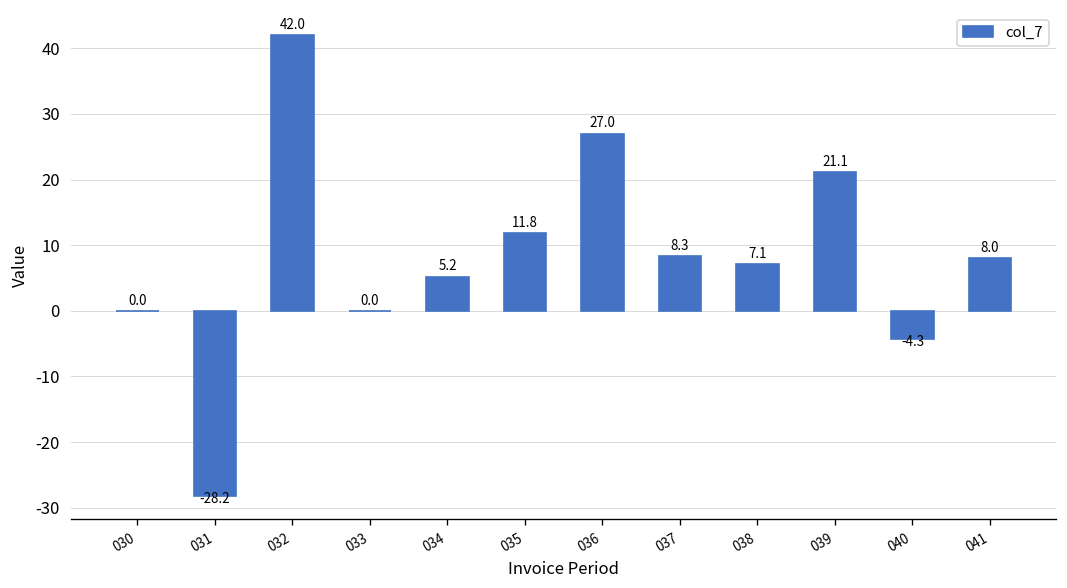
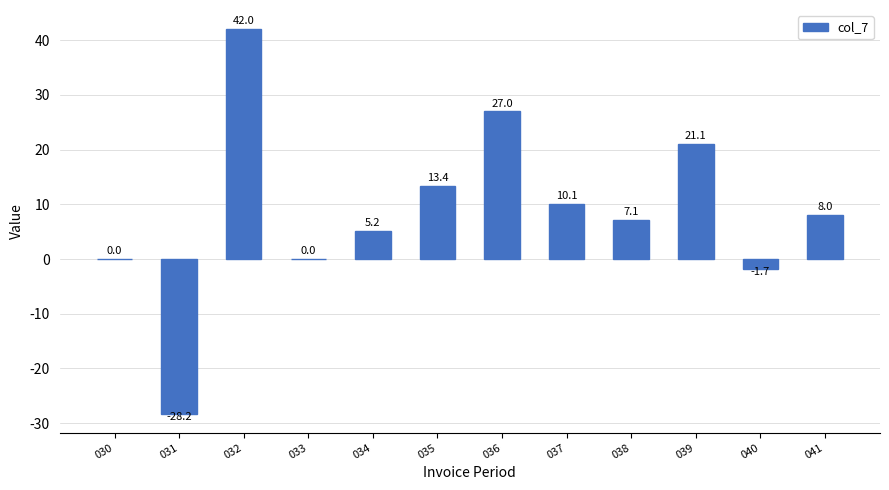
  {
    "030": 0.0,
    "031": -28.2,
    "032": 42.0,
    "033": 0.0,
    "034": 5.2,
-   "035": 11.8,
+   "035": 13.4,
    "036": 27.0,
-   "037": 8.3,
+   "037": 10.1,
    "038": 7.1,
    "039": 21.1,
-   "040": -4.3,
+   "040": -1.7,
    "041": 8.0
  }
